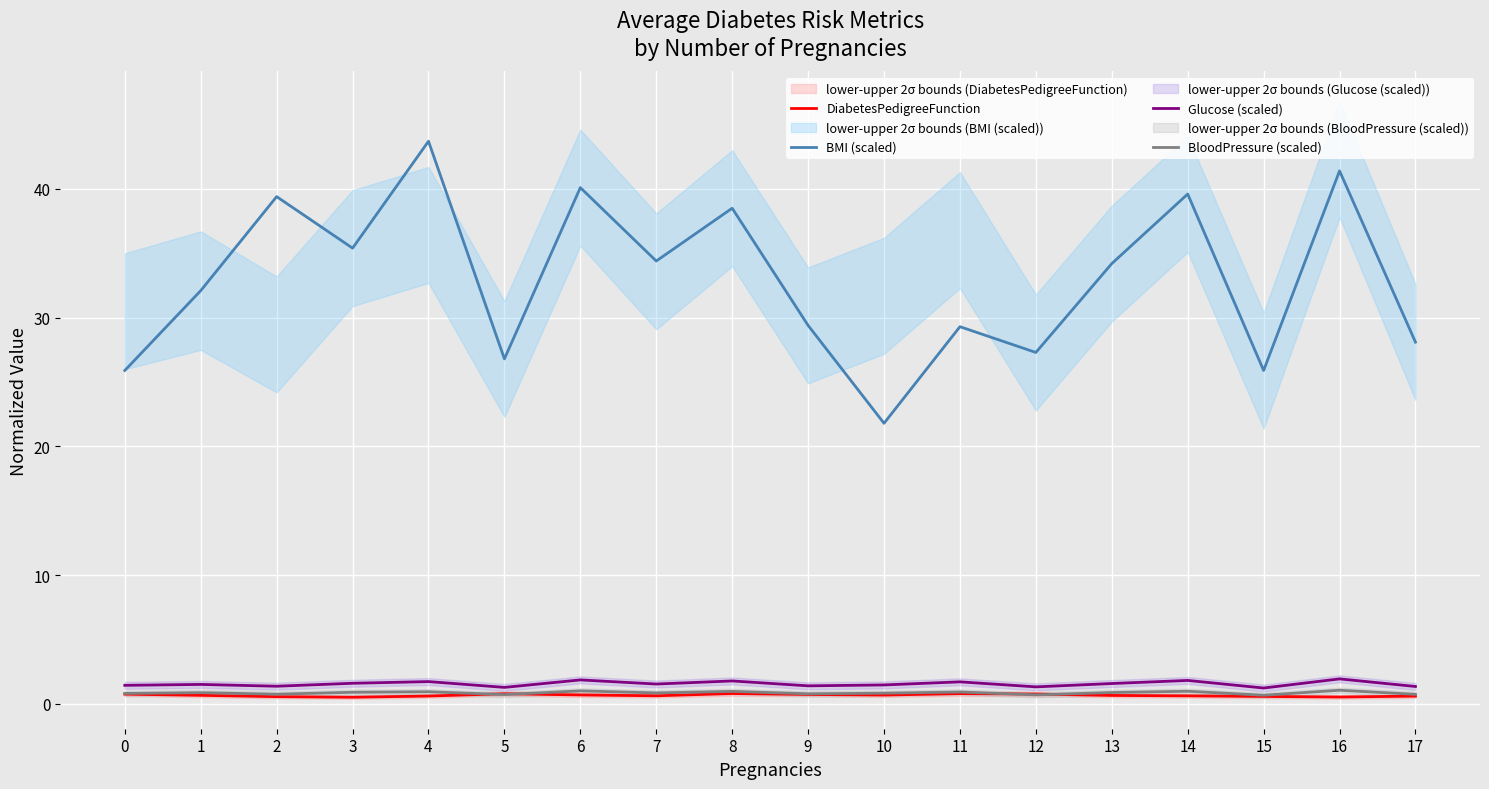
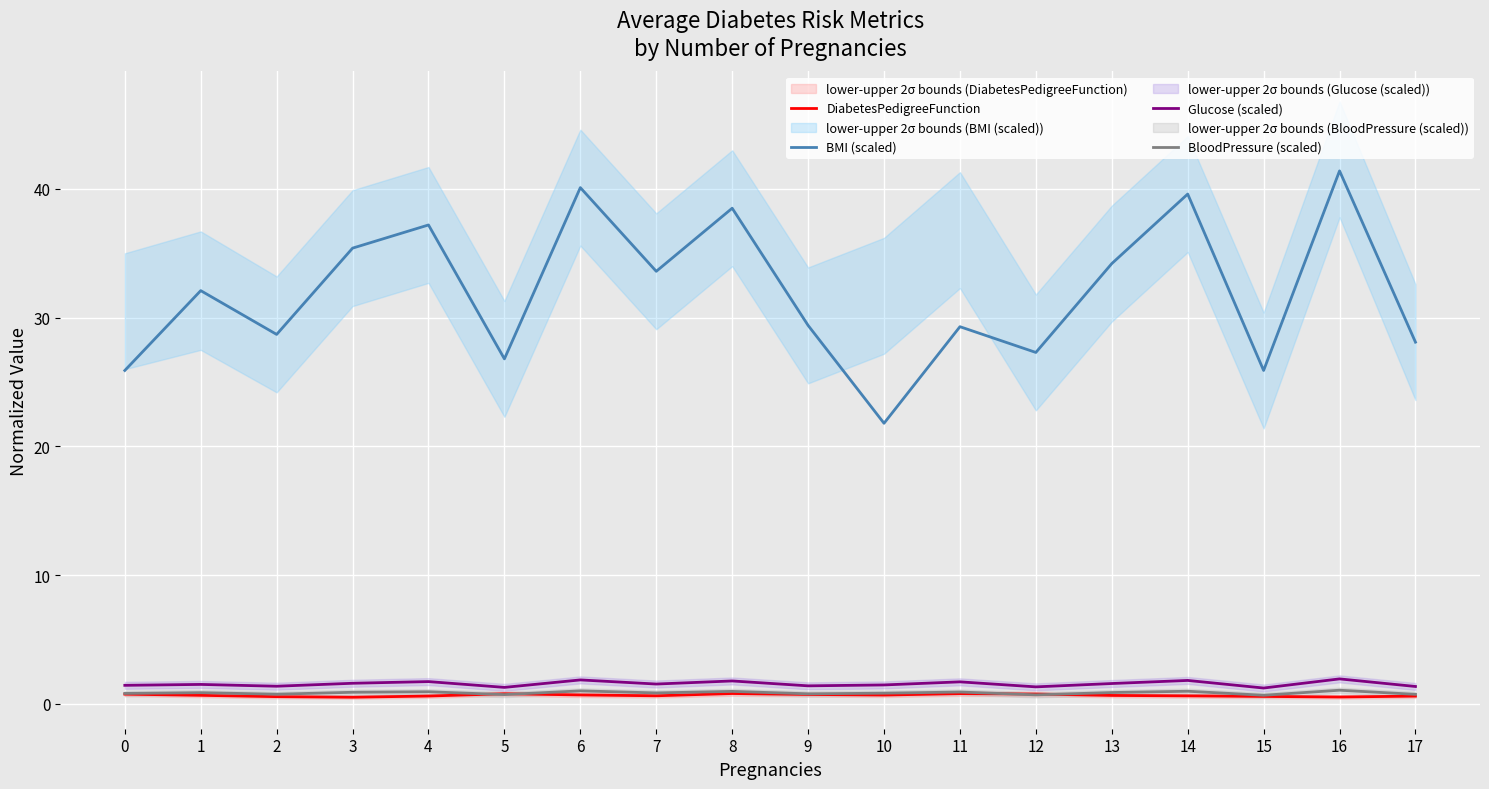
  {
    "BMI (scaled)": {
      "0": 25.9,
      "1": 32.1,
-     "2": 39.4,
+     "2": 28.7,
      "3": 35.4,
-     "4": 43.7,
+     "4": 37.2,
      "5": 26.8,
      "6": 40.1,
-     "7": 34.4,
+     "7": 33.6,
      "8": 38.5,
      "9": 29.4,
      "10": 21.8,
      "11": 29.3,
      "12": 27.3,
      "13": 34.2,
      "14": 39.6,
      "15": 25.9,
      "16": 41.4,
      "17": 28.1
    },
    "Glucose (scaled)": {
      "0": 1.5,
      "1": 1.5,
      "2": 1.4,
      "3": 1.6,
      "4": 1.7,
      "5": 1.3,
      "6": 1.9,
      "7": 1.6,
      "8": 1.8,
      "9": 1.4,
      "10": 1.5,
      "11": 1.7,
      "12": 1.3,
      "13": 1.6,
      "14": 1.8,
      "15": 1.2,
      "16": 2.0,
      "17": 1.4
    },
    "BloodPressure (scaled)": {
      "3": 0.9,
      "16": 1.1
    }
  }
